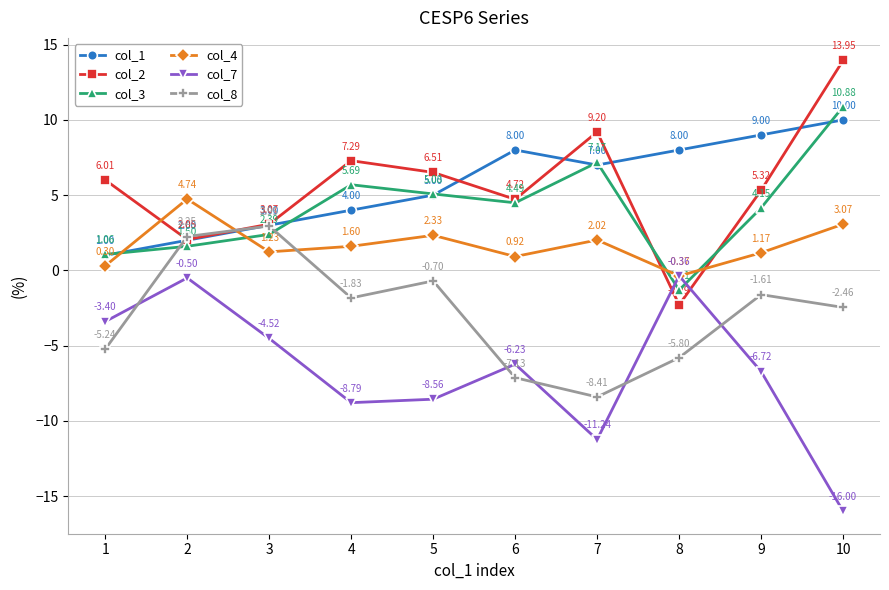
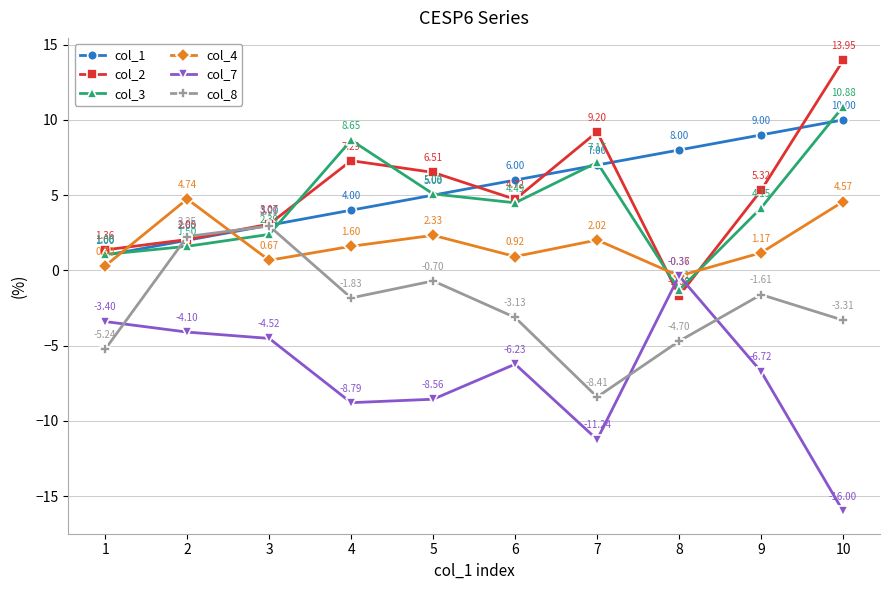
  {
    "col_1": {
      "4": 4.00,
-     "6": 8.00,
+     "6": 6.00,
      "8": 8.00,
      "9": 9.00
    },
    "col_2": {
-     "1": 6.01,
+     "1": 1.36,
      "5": 6.51,
      "7": 9.20,
-     "8": -2.29,
+     "8": -1.68,
      "9": 5.32,
      "10": 13.95
    },
    "col_3": {
-     "4": 5.69,
+     "4": 8.65,
      "10": 10.88
    },
    "col_4": {
      "2": 4.74,
-     "3": 1.23,
+     "3": 0.67,
      "4": 1.60,
      "5": 2.33,
      "6": 0.92,
      "7": 2.02,
      "9": 1.17,
-     "10": 3.07
+     "10": 4.57
    },
    "col_7": {
      "1": -3.40,
-     "2": -0.50,
+     "2": -4.10,
      "3": -4.52,
      "4": -8.79,
      "5": -8.56,
      "6": -6.23,
      "7": -11.24,
      "9": -6.72,
      "10": -16.00
    },
    "col_8": {
      "1": -5.24,
      "4": -1.83,
      "5": -0.70,
-     "6": -7.13,
+     "6": -3.13,
      "7": -8.41,
-     "8": -5.80,
+     "8": -4.70,
      "9": -1.61,
-     "10": -2.46
+     "10": -3.31
    }
  }
